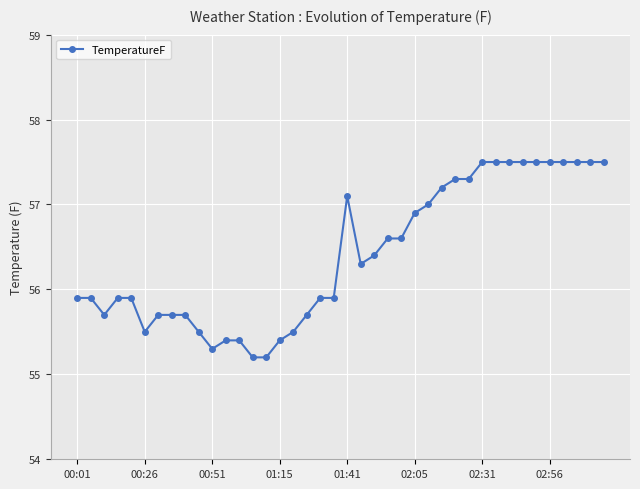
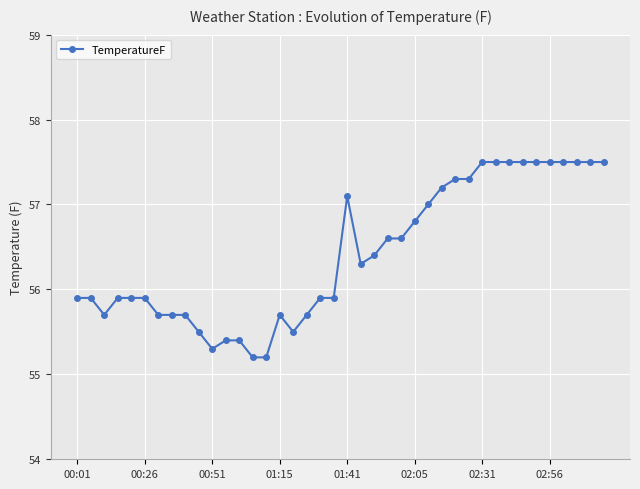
  {
    "00:01": 55.9,
-   "00:26": 55.5,
+   "00:26": 55.9,
    "00:51": 55.3,
-   "01:15": 55.4,
+   "01:15": 55.7,
    "01:41": 57.1,
-   "02:05": 56.9,
+   "02:05": 56.8,
    "02:31": 57.5,
    "02:56": 57.5
  }
